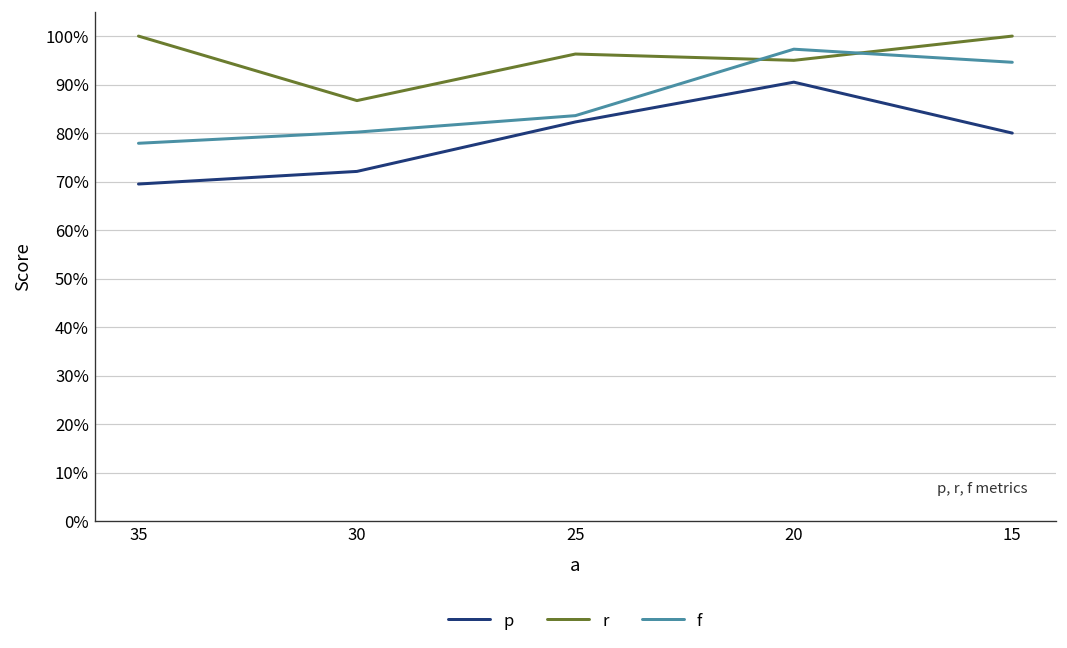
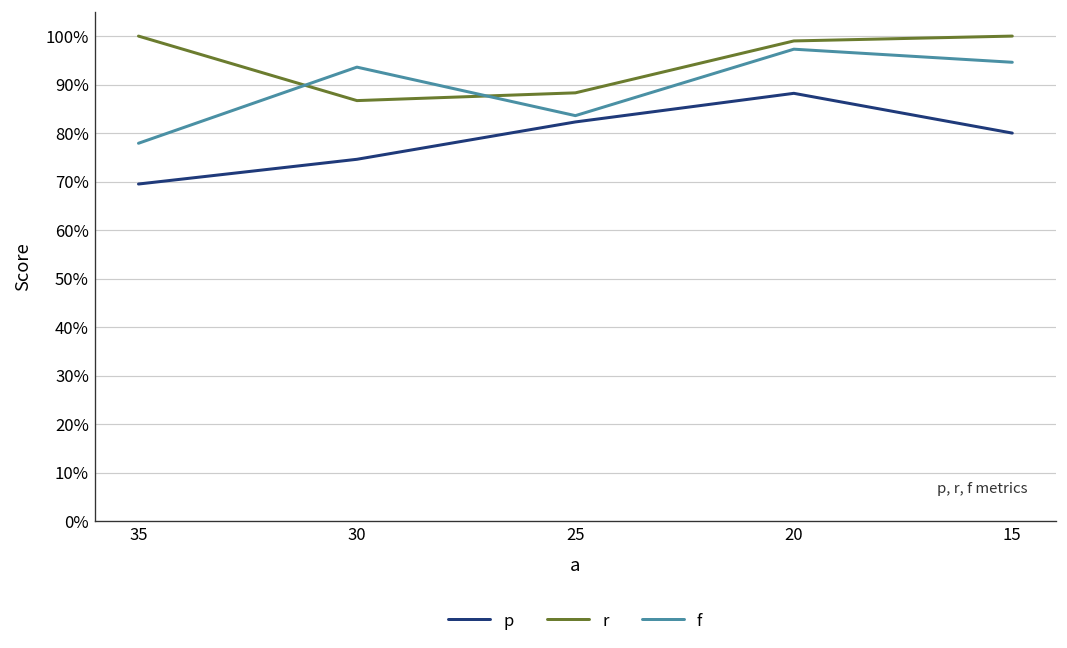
  {
    "p": {
      "35": "70%",
-     "30": "72%",
+     "30": "75%",
      "25": "82%",
-     "20": "91%",
+     "20": "88%",
      "15": "80%"
    },
    "r": {
      "35": "100%",
      "30": "87%",
-     "25": "96%",
-     "20": "95%",
+     "25": "88%",
+     "20": "99%",
      "15": "100%"
    },
    "f": {
      "35": "78%",
-     "30": "80%",
+     "30": "94%",
      "25": "84%",
      "20": "97%",
      "15": "95%"
    }
  }
